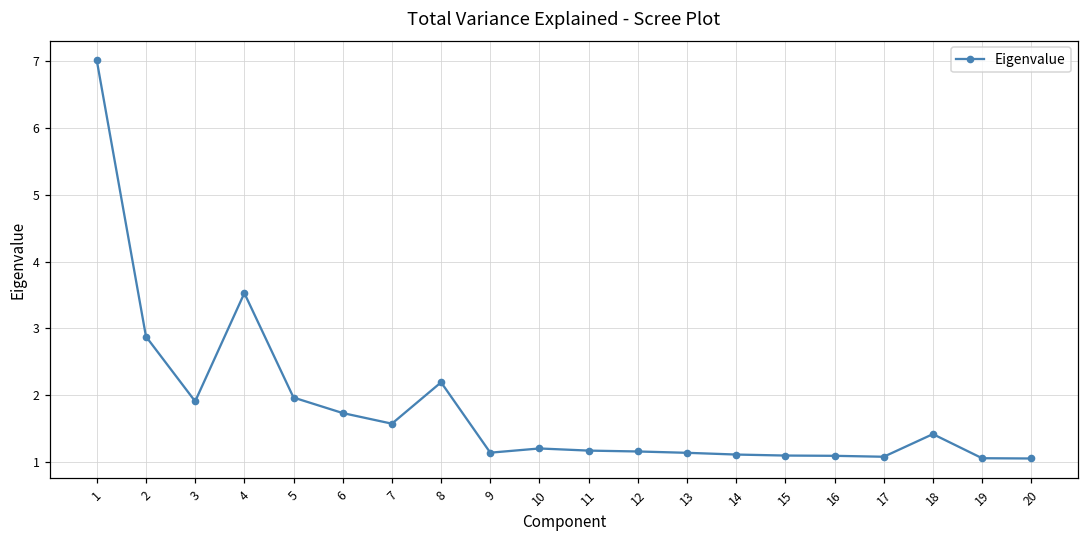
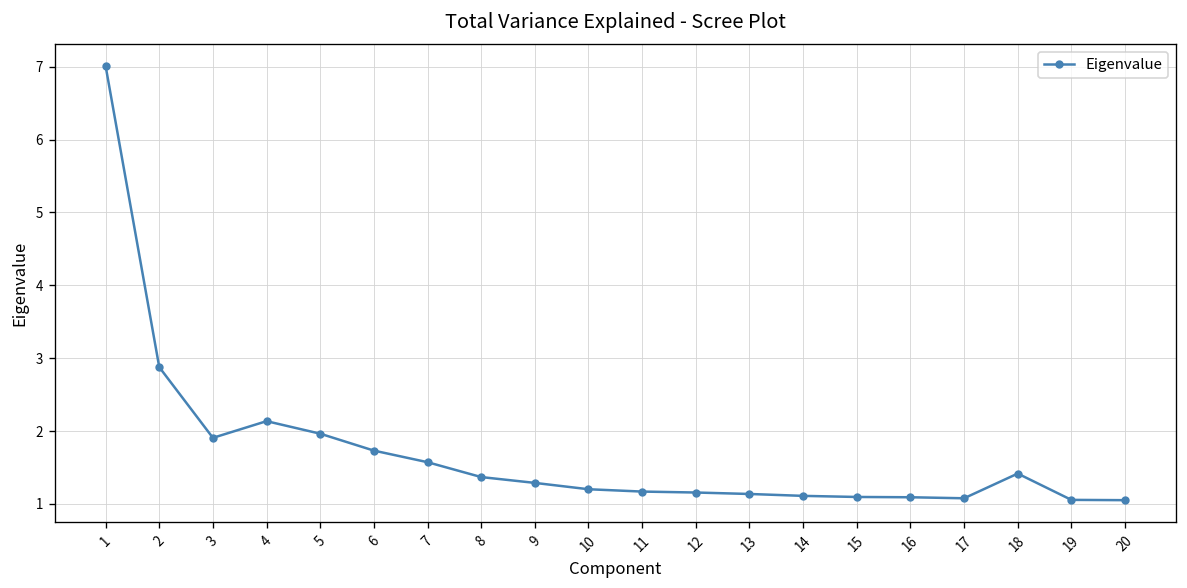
  {
    "1": 7.0,
    "2": 2.9,
    "3": 1.9,
-   "4": 3.5,
+   "4": 2.1,
    "5": 2.0,
    "6": 1.7,
    "7": 1.6,
-   "8": 2.2,
-   "9": 1.1,
+   "8": 1.4,
+   "9": 1.3,
    "10": 1.2,
    "11": 1.2,
    "12": 1.2,
    "13": 1.1,
    "14": 1.1,
    "15": 1.1,
    "16": 1.1,
    "17": 1.1,
    "18": 1.4,
    "19": 1.1,
    "20": 1.1
  }
